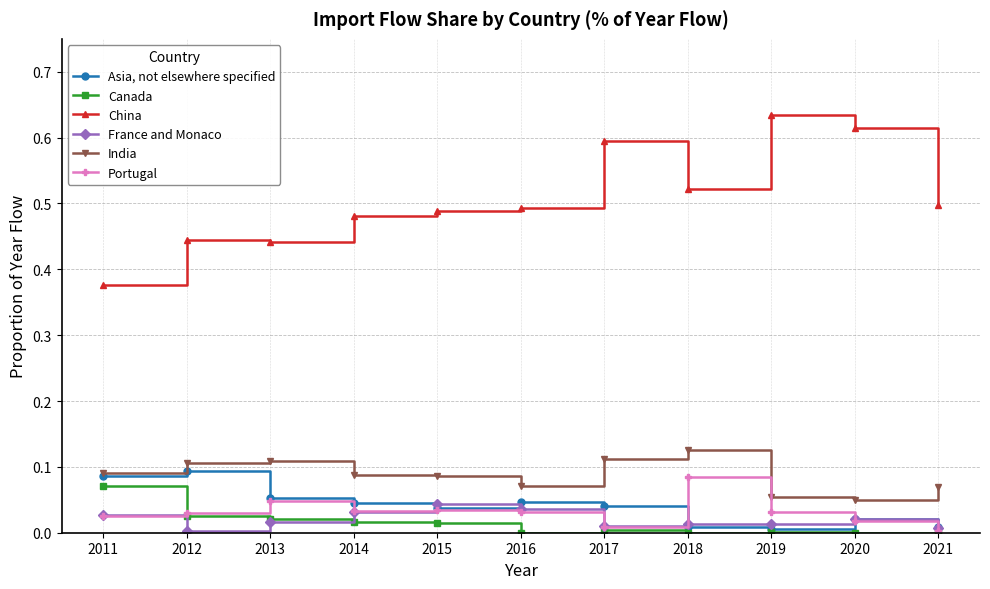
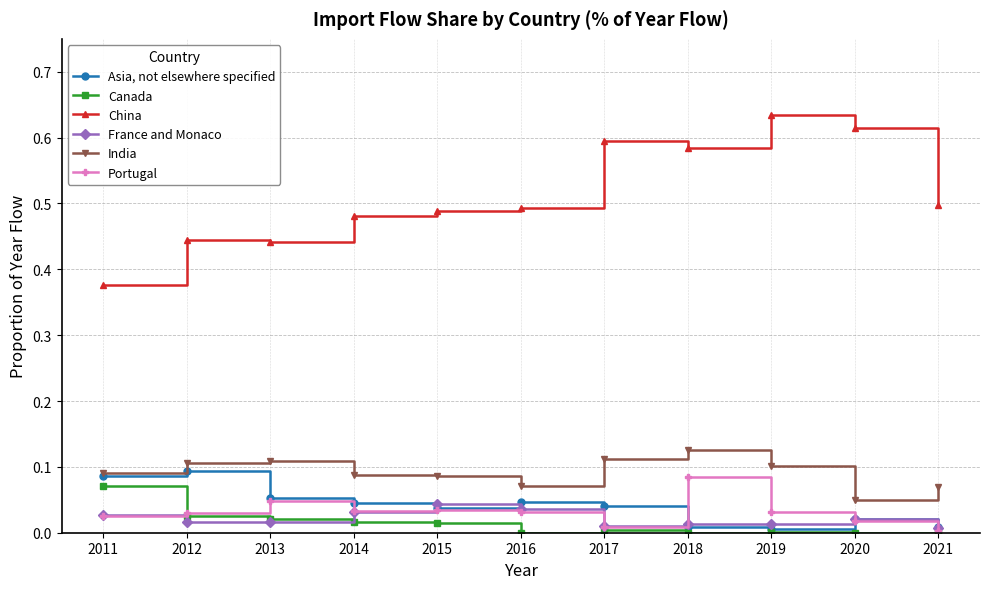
  {
    "Asia, not elsewhere specified": {
      "2011": 0.09,
      "2012": 0.09,
      "2013": 0.05,
      "2014": 0.05,
      "2016": 0.05,
      "2017": 0.04,
      "2018": 0.01,
      "2019": 0.01
    },
    "Canada": {
      "2011": 0.07,
      "2012": 0.03,
      "2013": 0.02,
      "2014": 0.02,
      "2015": 0.01,
      "2016": 0.00,
      "2017": 0.00,
      "2018": 0.00,
      "2019": 0.00,
      "2020": 0.00
    },
    "China": {
      "2011": 0.38,
      "2012": 0.44,
      "2013": 0.44,
      "2014": 0.48,
      "2015": 0.49,
      "2016": 0.49,
      "2017": 0.60,
-     "2018": 0.52,
+     "2018": 0.58,
      "2019": 0.63,
      "2020": 0.61,
      "2021": 0.50
    },
    "France and Monaco": {
-     "2012": 0.00,
+     "2012": 0.02,
      "2013": 0.02,
      "2015": 0.04,
      "2016": 0.04,
      "2018": 0.01,
      "2019": 0.01
    },
    "India": {
      "2011": 0.09,
      "2012": 0.11,
      "2013": 0.11,
      "2014": 0.09,
      "2015": 0.09,
      "2016": 0.07,
      "2017": 0.11,
      "2018": 0.13,
-     "2019": 0.05,
+     "2019": 0.10,
      "2020": 0.05,
      "2021": 0.07
    },
    "Portugal": {
      "2012": 0.03,
      "2013": 0.05,
      "2016": 0.03,
      "2018": 0.09,
      "2019": 0.03
    }
  }
